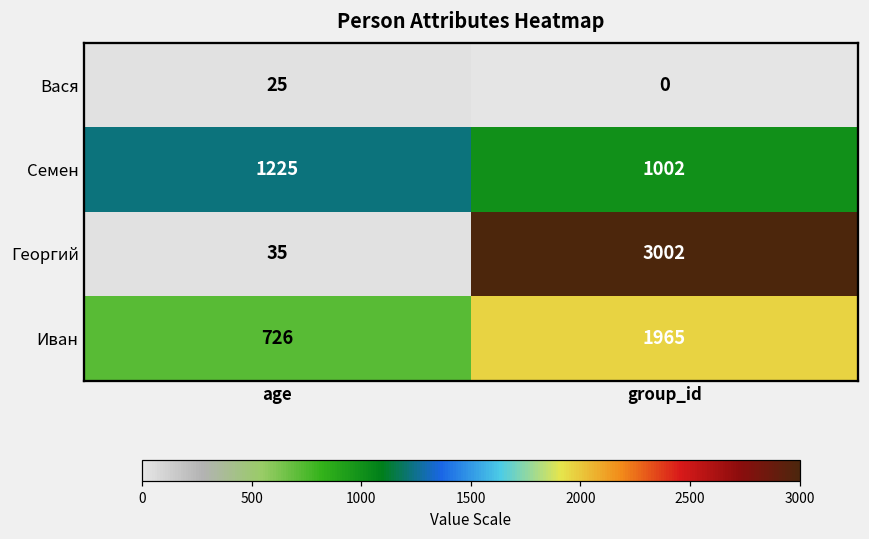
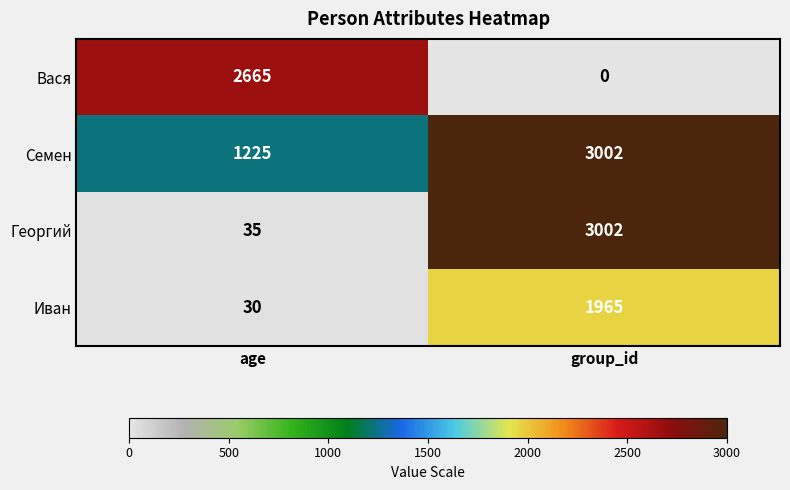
  {
    "Вася": {
-     "age": 25,
+     "age": 2665,
      "group_id": 0
    },
    "Семен": {
      "age": 1225,
-     "group_id": 1002
+     "group_id": 3002
    },
    "Георгий": {
      "age": 35,
      "group_id": 3002
    },
    "Иван": {
-     "age": 726,
+     "age": 30,
      "group_id": 1965
    }
  }
